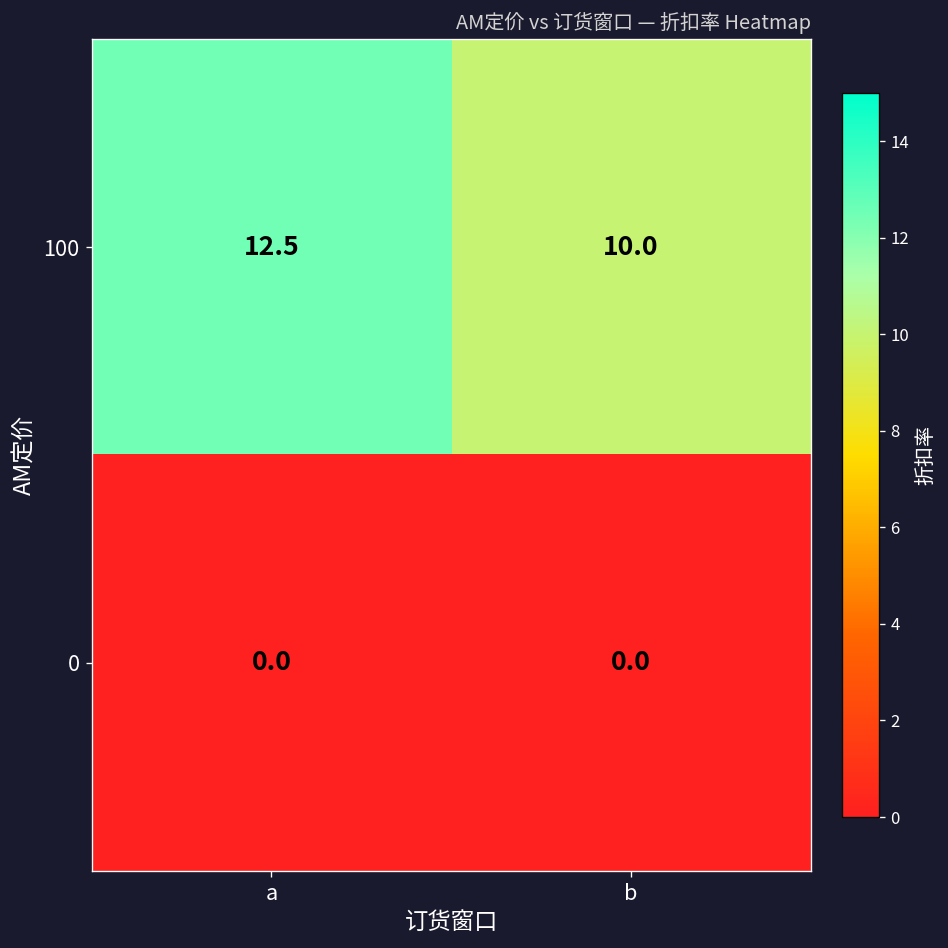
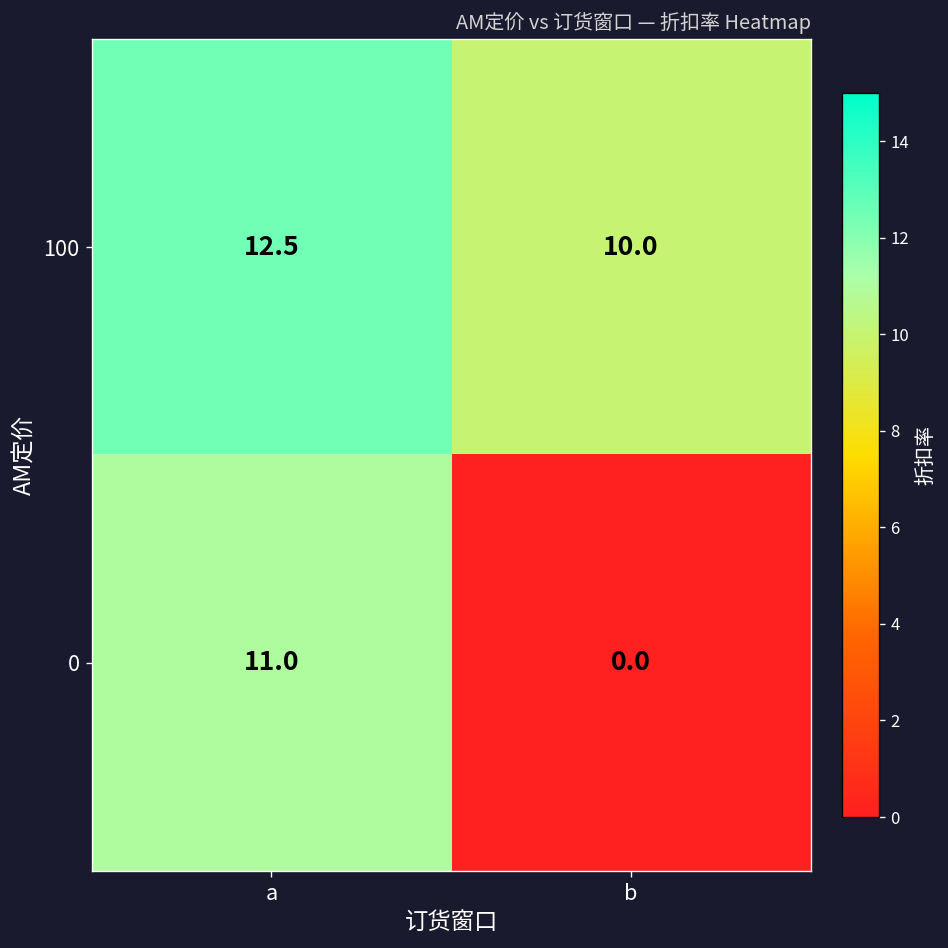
  {
    "100": {
      "a": 12.5,
      "b": 10.0
    },
    "0": {
-     "a": 0.0,
+     "a": 11.0,
      "b": 0.0
    }
  }
